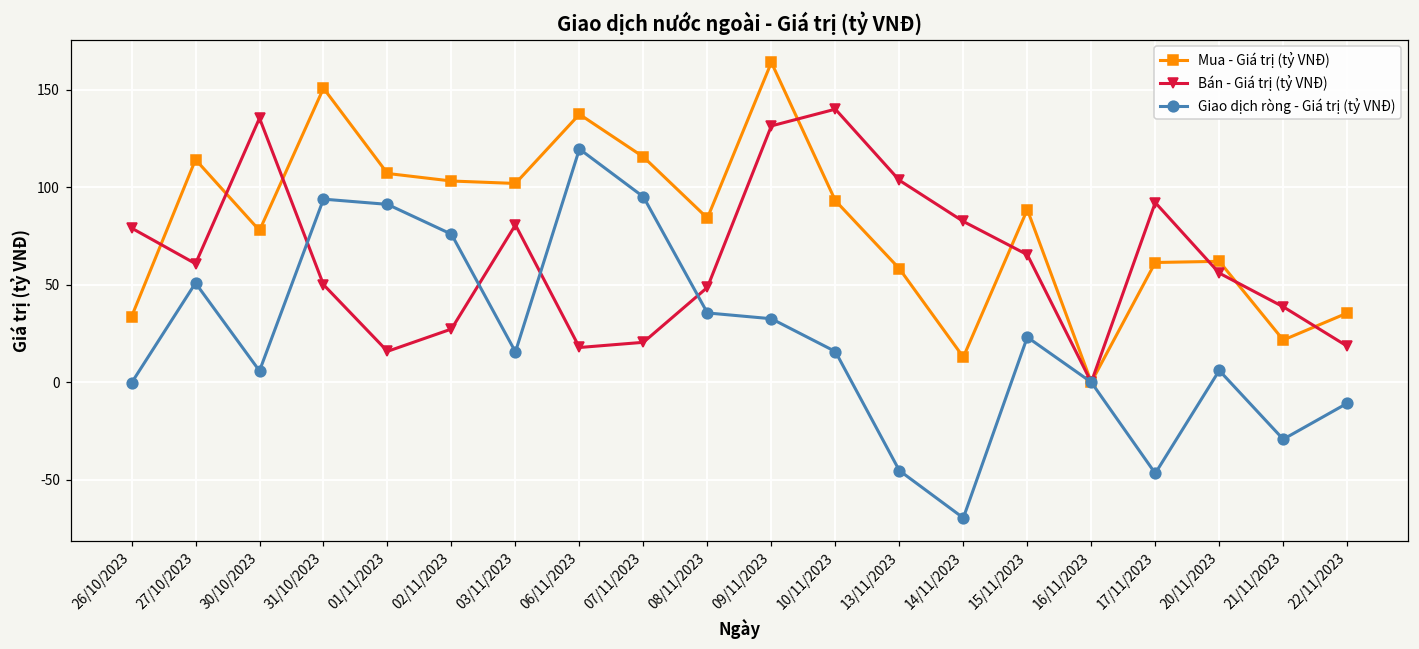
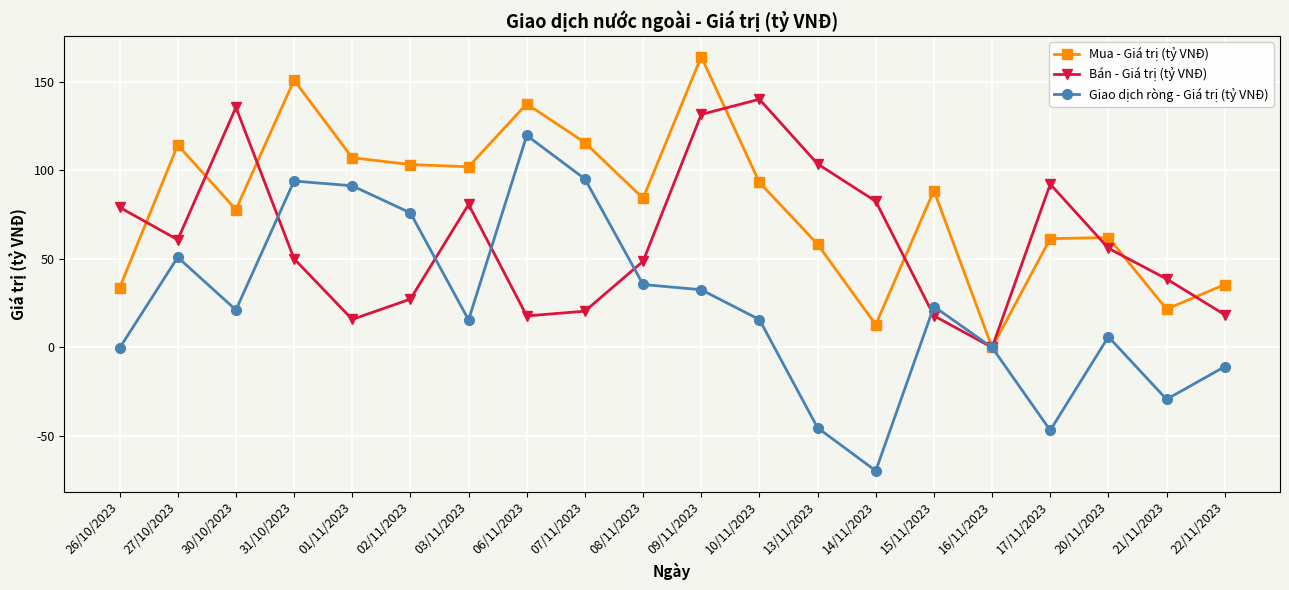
  {
    "Mua - Giá trị (tỷ VNĐ)": {
      "26/10/2023": 34,
      "27/10/2023": 114,
      "30/10/2023": 78,
      "31/10/2023": 151,
      "01/11/2023": 107,
      "02/11/2023": 103,
      "03/11/2023": 102,
      "06/11/2023": 137,
      "07/11/2023": 116,
      "08/11/2023": 84,
      "09/11/2023": 164,
      "10/11/2023": 93,
      "13/11/2023": 58,
      "14/11/2023": 13,
      "15/11/2023": 89,
      "17/11/2023": 61,
      "20/11/2023": 62,
      "21/11/2023": 22,
      "22/11/2023": 36
    },
    "Bán - Giá trị (tỷ VNĐ)": {
      "26/10/2023": 79,
      "27/10/2023": 61,
      "30/10/2023": 136,
      "31/10/2023": 50,
      "01/11/2023": 16,
      "02/11/2023": 27,
      "03/11/2023": 81,
      "06/11/2023": 18,
      "07/11/2023": 20,
      "08/11/2023": 49,
      "09/11/2023": 132,
      "10/11/2023": 140,
      "13/11/2023": 104,
      "14/11/2023": 83,
-     "15/11/2023": 65,
+     "15/11/2023": 18,
      "17/11/2023": 92,
      "20/11/2023": 56,
      "21/11/2023": 39,
      "22/11/2023": 18
    },
    "Giao dịch ròng - Giá trị (tỷ VNĐ)": {
      "26/10/2023": 0,
      "27/10/2023": 51,
-     "30/10/2023": 6,
+     "30/10/2023": 21,
      "31/10/2023": 94,
      "01/11/2023": 91,
      "02/11/2023": 76,
      "03/11/2023": 16,
      "06/11/2023": 120,
      "07/11/2023": 95,
      "08/11/2023": 36,
      "09/11/2023": 33,
      "10/11/2023": 16,
      "13/11/2023": -45,
      "14/11/2023": -70,
      "15/11/2023": 23,
      "17/11/2023": -47,
      "20/11/2023": 6,
      "21/11/2023": -29,
      "22/11/2023": -11
    }
  }
